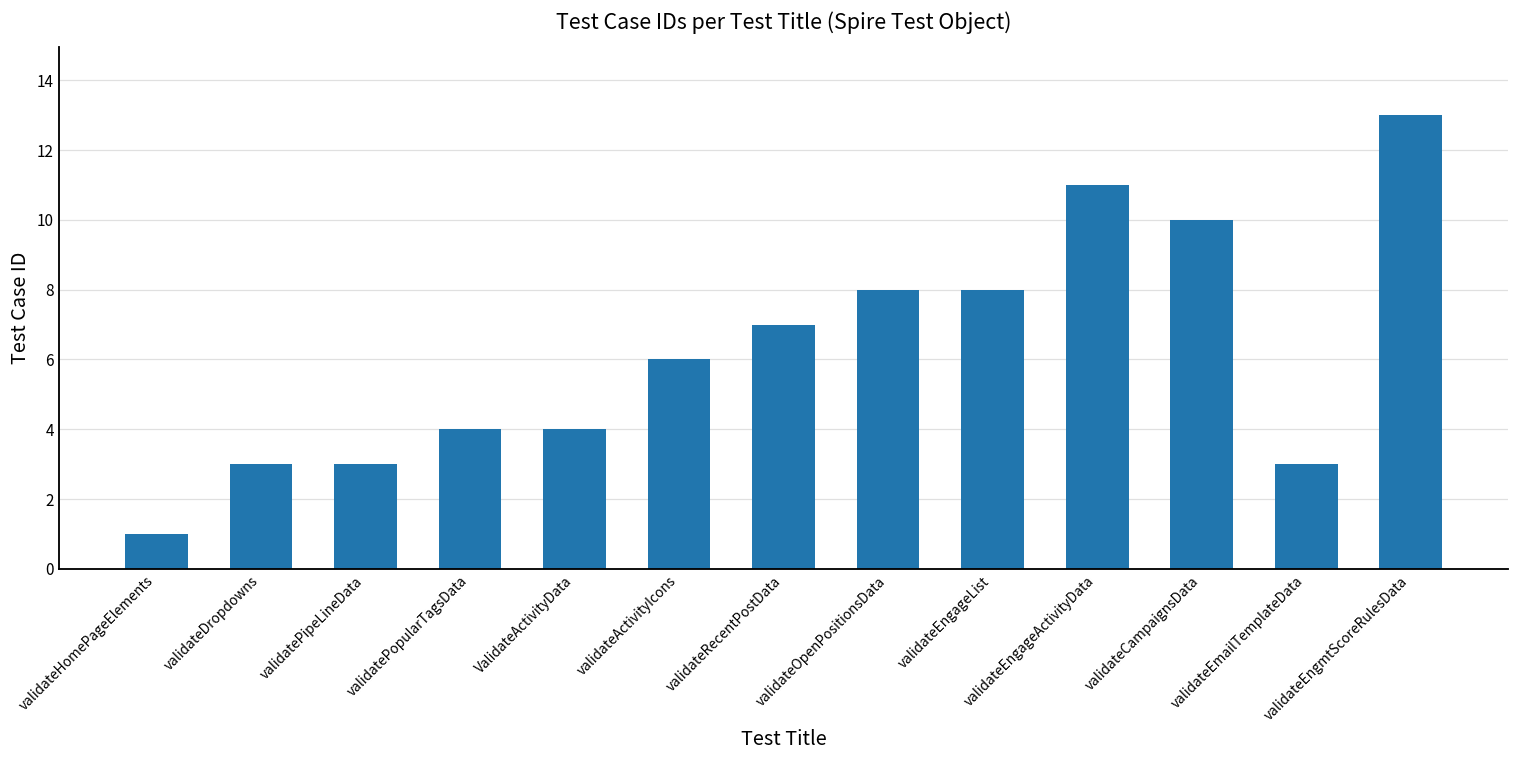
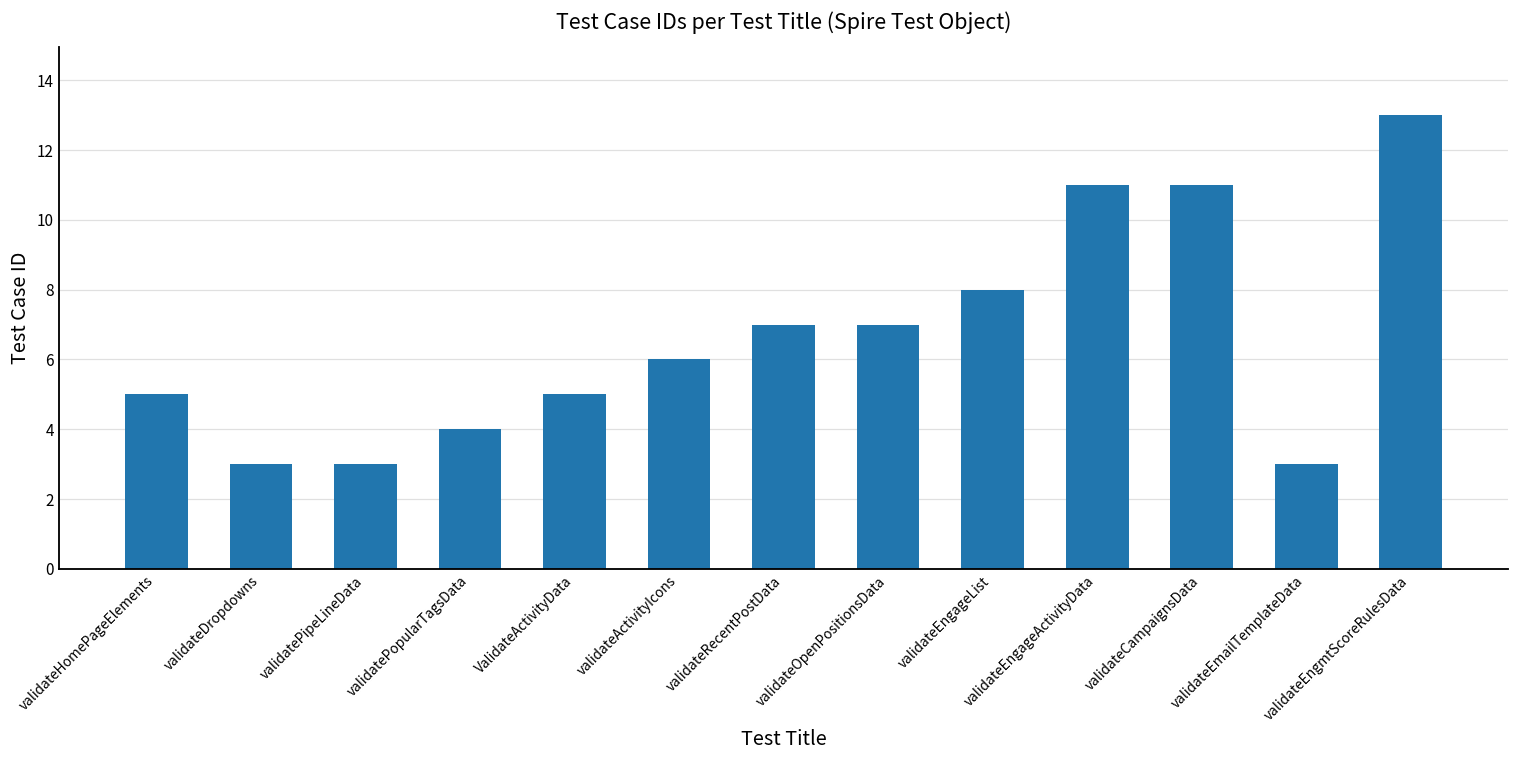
  {
-   "validateHomePageElements": 1,
+   "validateHomePageElements": 5,
    "validateDropdowns": 3,
    "validatePipeLineData": 3,
    "validatePopularTagsData": 4,
-   "ValidateActivityData": 4,
+   "ValidateActivityData": 5,
    "validateActivityIcons": 6,
    "validateRecentPostData": 7,
-   "validateOpenPositionsData": 8,
+   "validateOpenPositionsData": 7,
    "validateEngageList": 8,
    "validateEngageActivityData": 11,
-   "validateCampaignsData": 10,
+   "validateCampaignsData": 11,
    "validateEmailTemplateData": 3,
    "validateEngmtScoreRulesData": 13
  }
